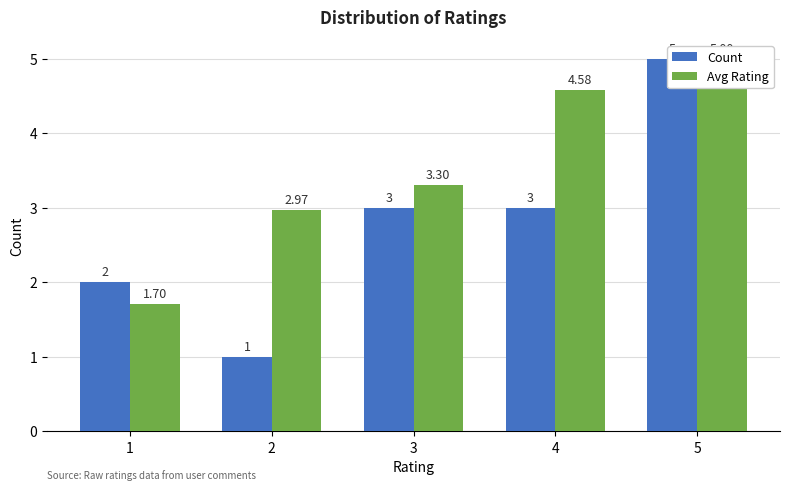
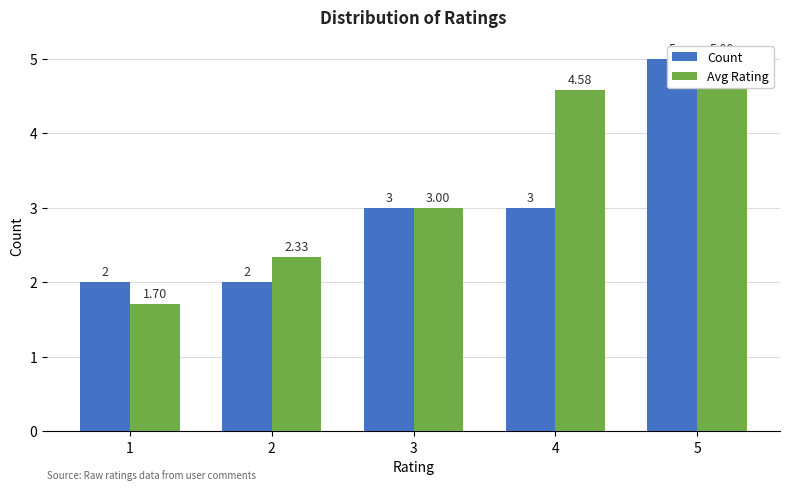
  {
    "Count": {
      "1": 2,
-     "2": 1,
+     "2": 2,
      "3": 3,
      "4": 3
    },
    "Avg Rating": {
      "1": 1.70,
-     "2": 2.97,
-     "3": 3.30,
+     "2": 2.33,
+     "3": 3.00,
      "4": 4.58
    }
  }
